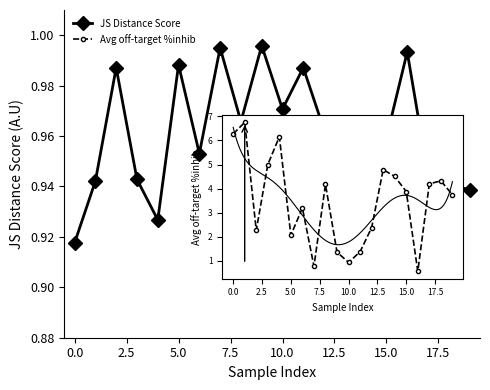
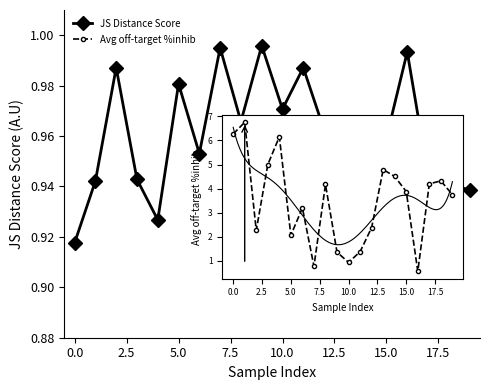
  {
    "0.0": 0.918,
-   "5.0": 0.988,
+   "5.0": 0.981,
    "10.0": 0.971,
    "15.0": 0.959
  }
